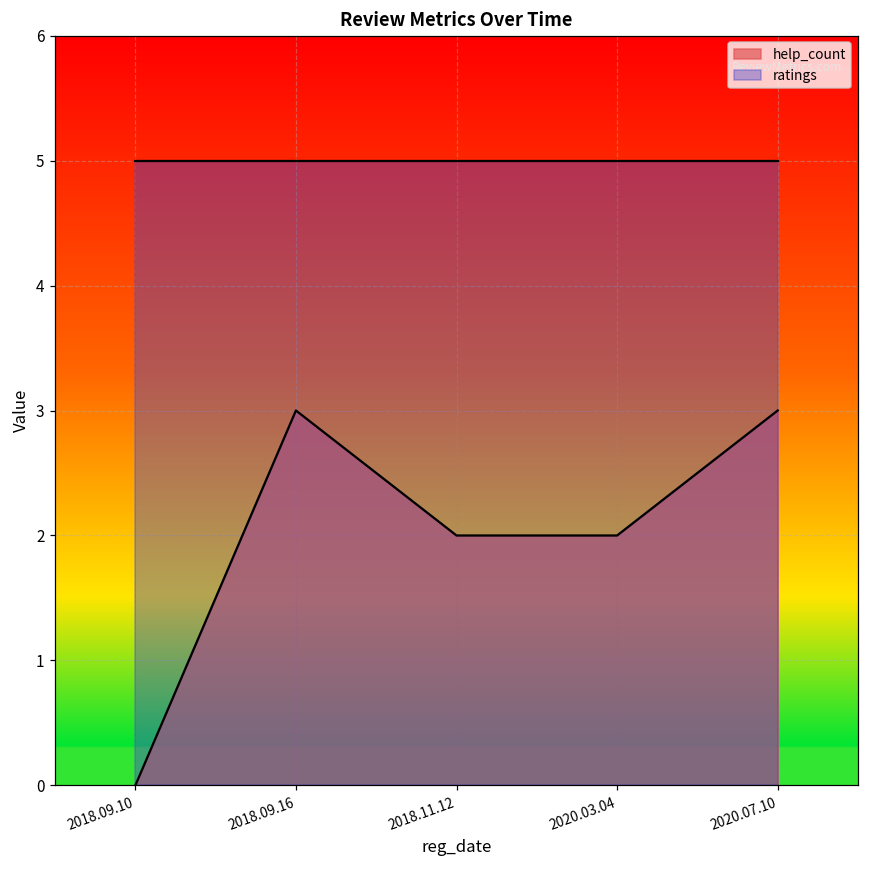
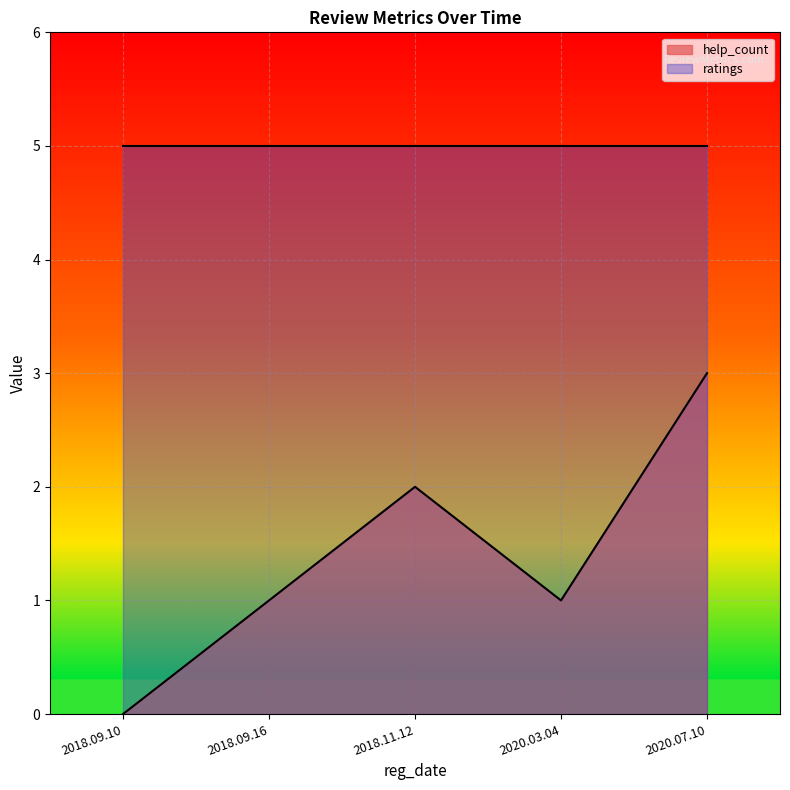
  {
    "help_count": {
      "2018.09.10": 0,
-     "2018.09.16": 3,
+     "2018.09.16": 1,
      "2018.11.12": 2,
-     "2020.03.04": 2,
+     "2020.03.04": 1,
      "2020.07.10": 3
    },
    "ratings": {
      "2018.09.10": 5,
      "2018.09.16": 5,
      "2018.11.12": 5,
      "2020.03.04": 5,
      "2020.07.10": 5
    }
  }
